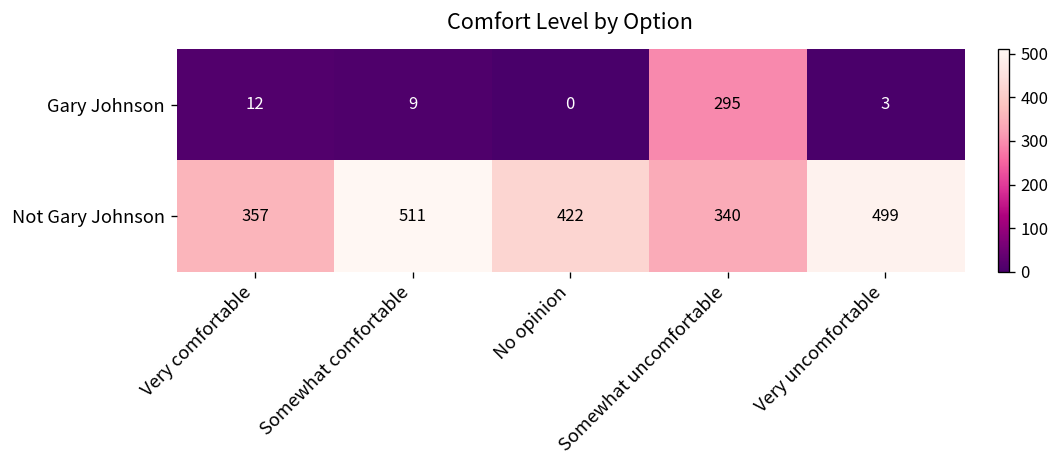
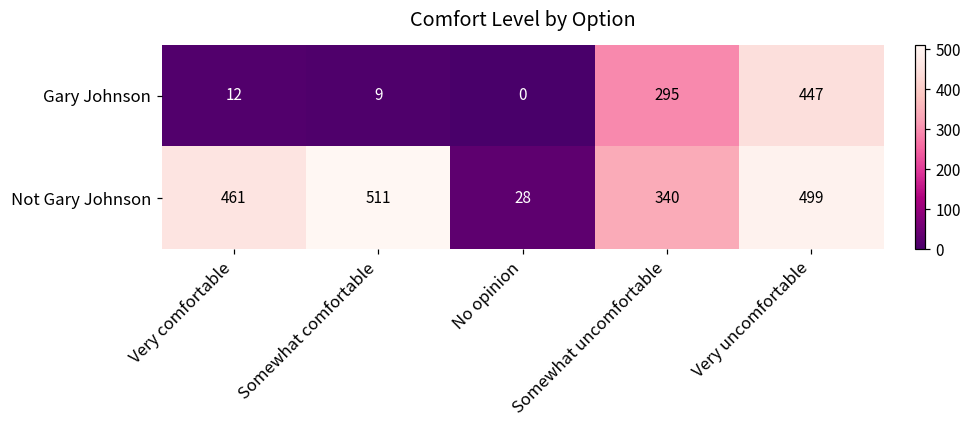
  {
    "Gary Johnson": {
      "Very comfortable": 12,
      "Somewhat comfortable": 9,
      "No opinion": 0,
      "Somewhat uncomfortable": 295,
-     "Very uncomfortable": 3
+     "Very uncomfortable": 447
    },
    "Not Gary Johnson": {
-     "Very comfortable": 357,
+     "Very comfortable": 461,
      "Somewhat comfortable": 511,
-     "No opinion": 422,
+     "No opinion": 28,
      "Somewhat uncomfortable": 340,
      "Very uncomfortable": 499
    }
  }
